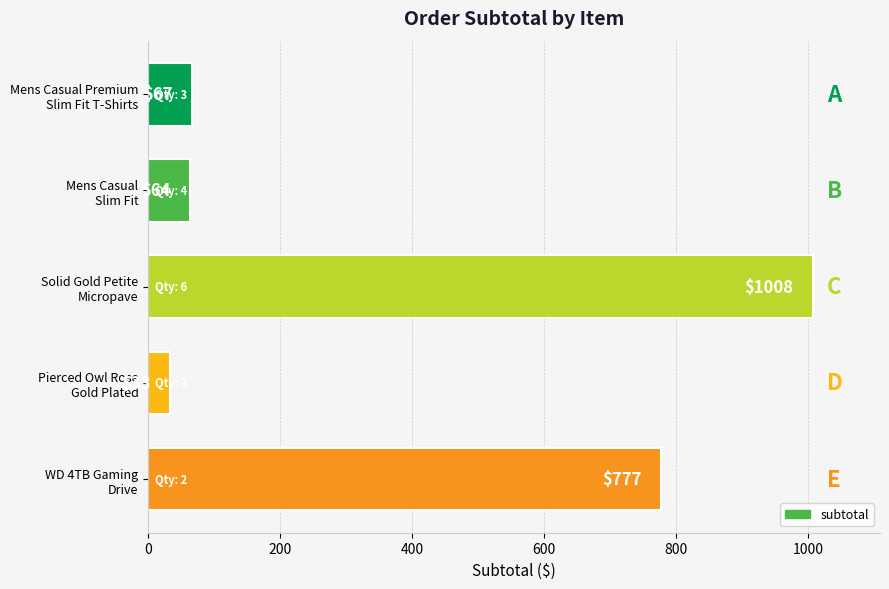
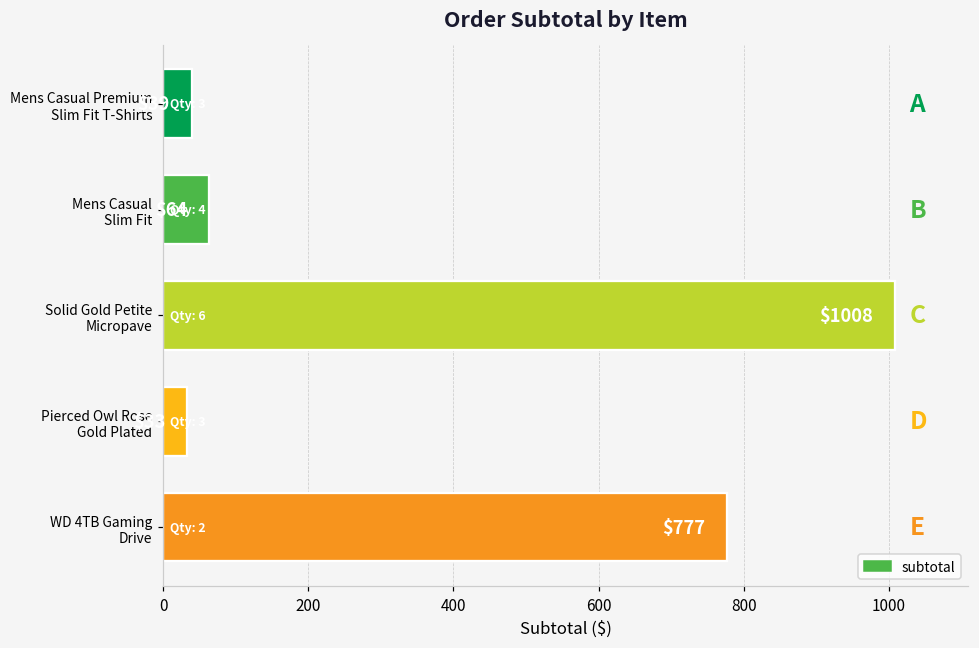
  {
-   "Mens Casual Premium Slim Fit T-Shirts": 70,
+   "Mens Casual Premium Slim Fit T-Shirts": 40,
    "Pierced Owl Rose Gold Plated": 30
  }
